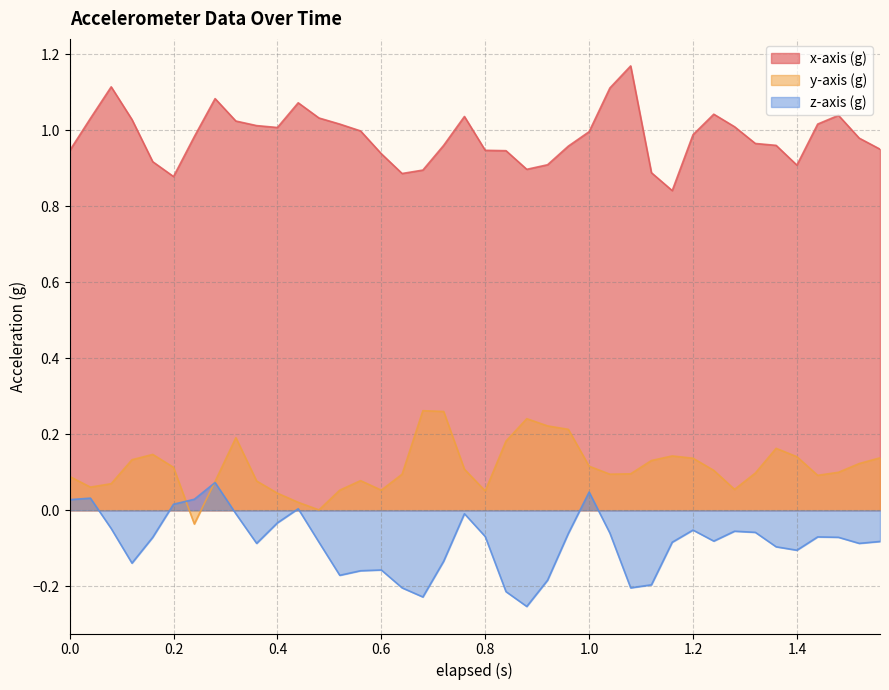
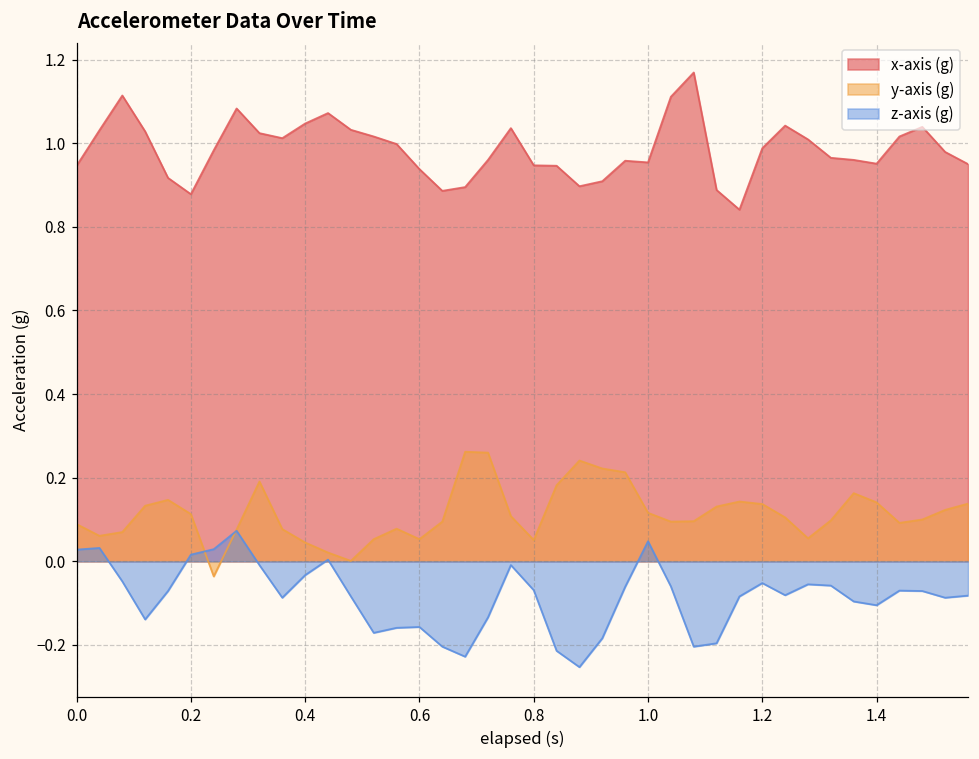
  {
    "x-axis (g)": {
      "0.0": 0.95,
      "0.2": 0.88,
-     "0.4": 1.01,
+     "0.4": 1.05,
      "0.6": 0.94,
      "0.8": 0.95,
-     "1.0": 1.00,
+     "1.0": 0.95,
      "1.2": 0.99,
-     "1.4": 0.91
+     "1.4": 0.95
    }
  }
